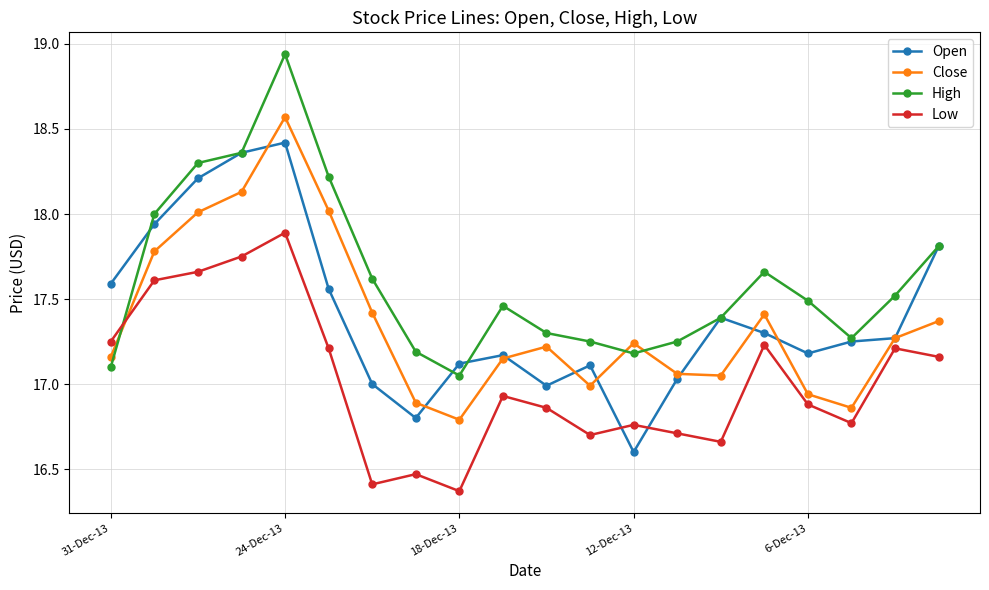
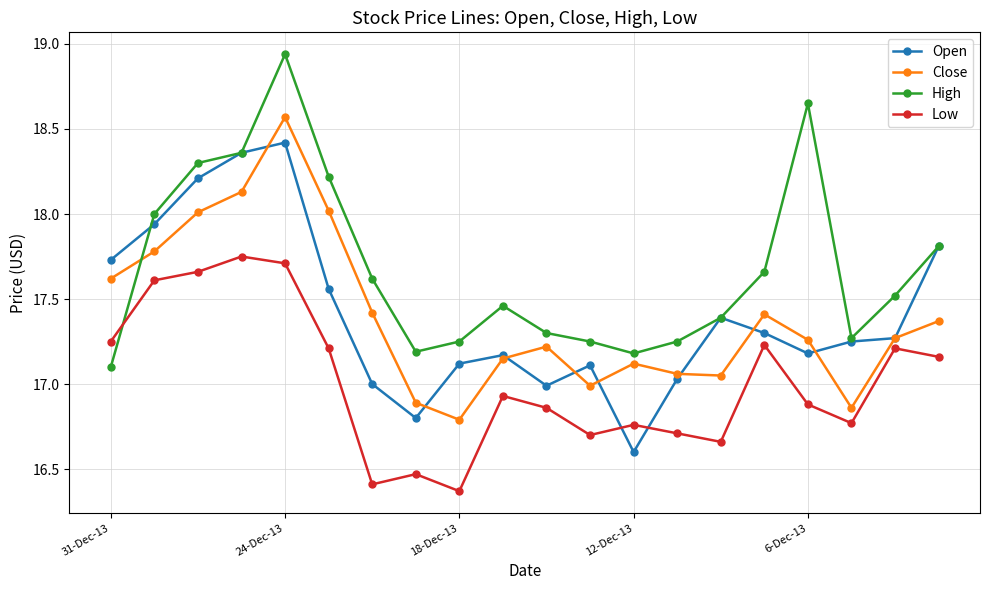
  {
    "Open": {
-     "31-Dec-13": 17.59,
+     "31-Dec-13": 17.73,
      "24-Dec-13": 18.42,
      "18-Dec-13": 17.12,
      "12-Dec-13": 16.60,
      "6-Dec-13": 17.18
    },
    "Close": {
-     "31-Dec-13": 17.16,
+     "31-Dec-13": 17.62,
      "24-Dec-13": 18.57,
      "18-Dec-13": 16.79,
-     "12-Dec-13": 17.24,
-     "6-Dec-13": 16.94
+     "12-Dec-13": 17.12,
+     "6-Dec-13": 17.26
    },
    "High": {
      "31-Dec-13": 17.10,
      "24-Dec-13": 18.94,
-     "18-Dec-13": 17.05,
+     "18-Dec-13": 17.25,
      "12-Dec-13": 17.18,
-     "6-Dec-13": 17.49
+     "6-Dec-13": 18.65
    },
    "Low": {
      "31-Dec-13": 17.25,
-     "24-Dec-13": 17.89,
+     "24-Dec-13": 17.71,
      "18-Dec-13": 16.37,
      "12-Dec-13": 16.76,
      "6-Dec-13": 16.88
    }
  }
